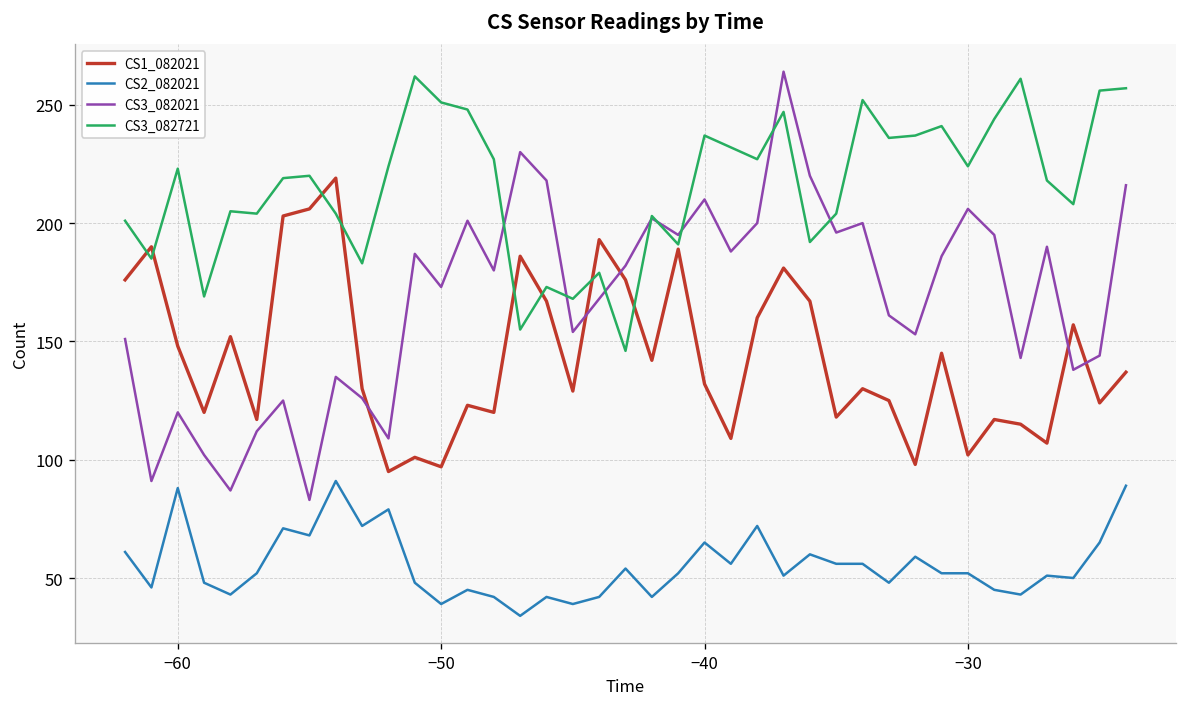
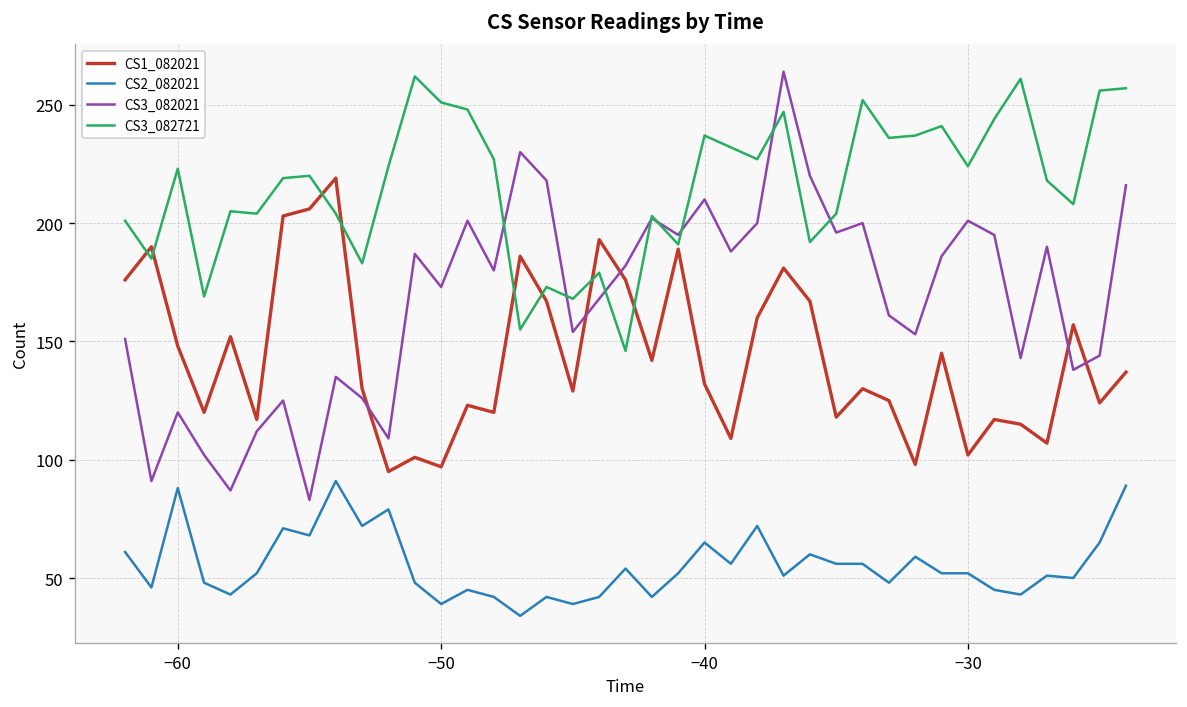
  {
    "CS1_082021": {
      "−60": 148,
      "−50": 97,
      "−40": 132,
      "−30": 102
    },
    "CS2_082021": {
      "−60": 88,
      "−50": 39,
      "−40": 65,
      "−30": 52
    },
    "CS3_082021": {
      "−60": 120,
      "−50": 173,
      "−40": 210,
-     "−30": 206
+     "−30": 201
    },
    "CS3_082721": {
      "−60": 223,
      "−50": 251,
      "−40": 237,
      "−30": 224
    }
  }
